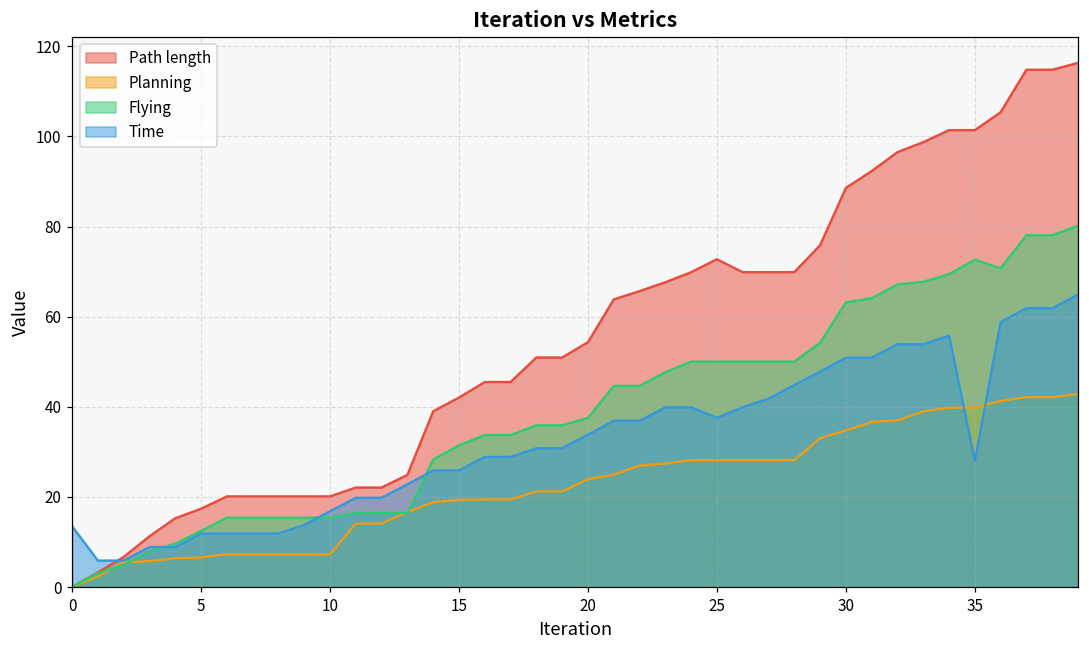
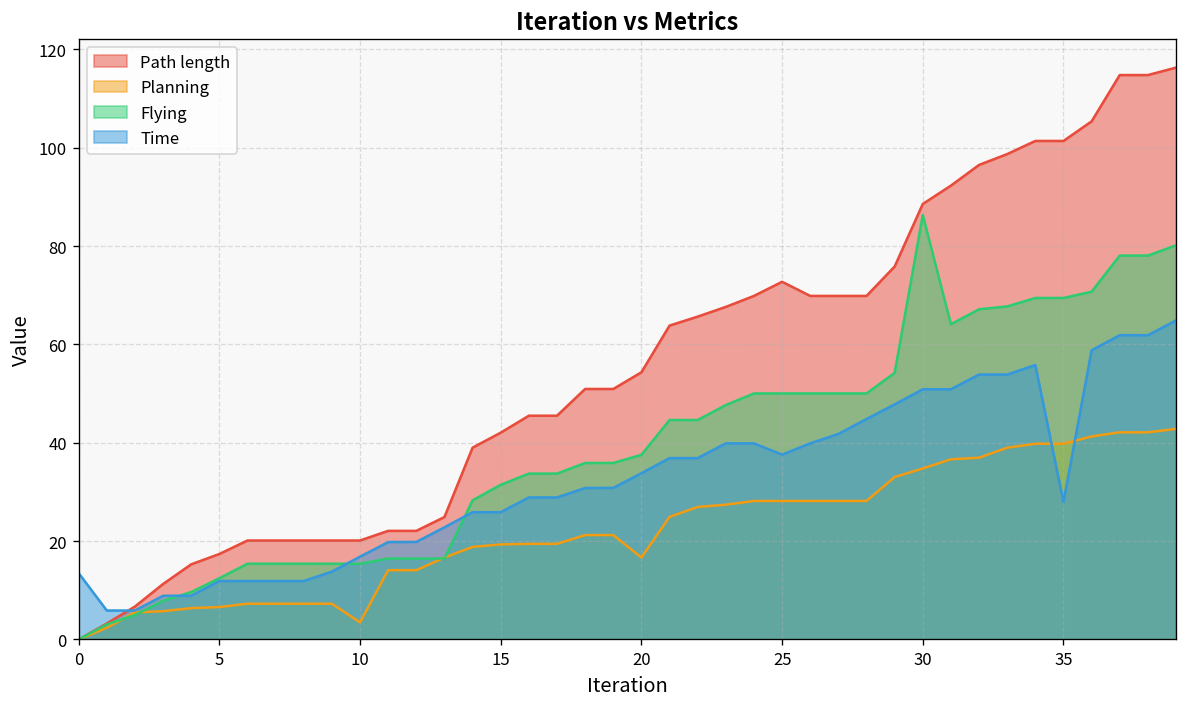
  {
    "Path length": {
      "5": 17,
      "10": 20,
      "15": 42,
      "20": 54,
      "25": 73,
      "30": 89,
      "35": 101
    },
    "Planning": {
      "5": 7,
-     "10": 7,
+     "10": 3,
      "15": 19,
-     "20": 24,
+     "20": 17,
      "25": 28,
      "30": 35,
      "35": 40
    },
    "Flying": {
      "10": 15,
      "15": 31,
      "20": 38,
      "25": 50,
-     "30": 63,
-     "35": 73
+     "30": 86,
+     "35": 69
    },
    "Time": {
      "0": 14,
      "10": 17,
      "15": 26,
      "20": 34,
      "25": 38,
      "30": 51,
      "35": 28
    }
  }
